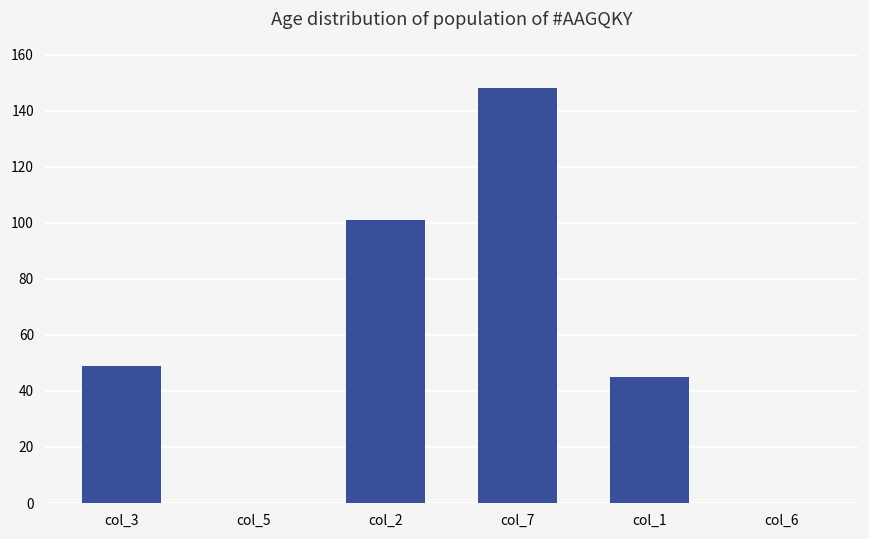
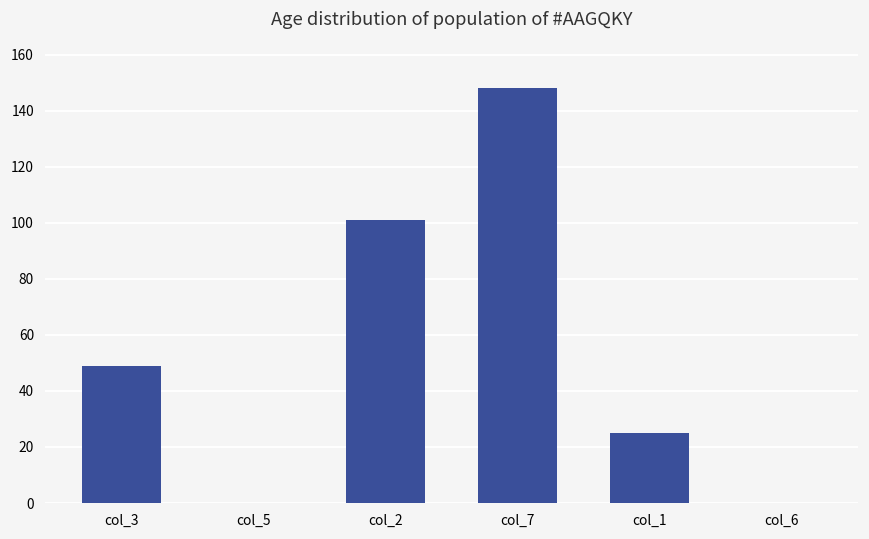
  {
    "col_3": 49,
    "col_5": 0,
    "col_2": 101,
    "col_7": 148,
-   "col_1": 45,
+   "col_1": 25,
    "col_6": 0
  }
